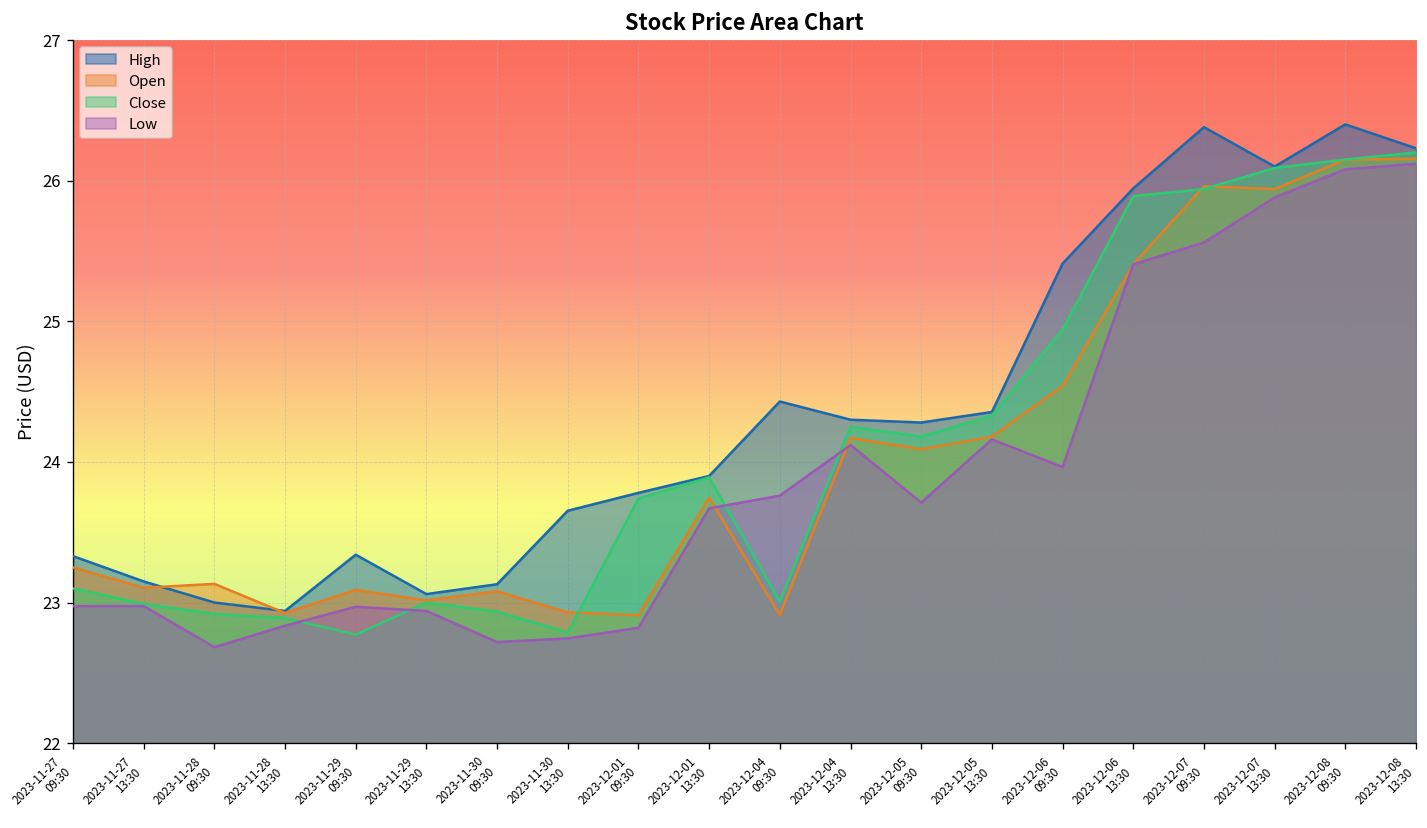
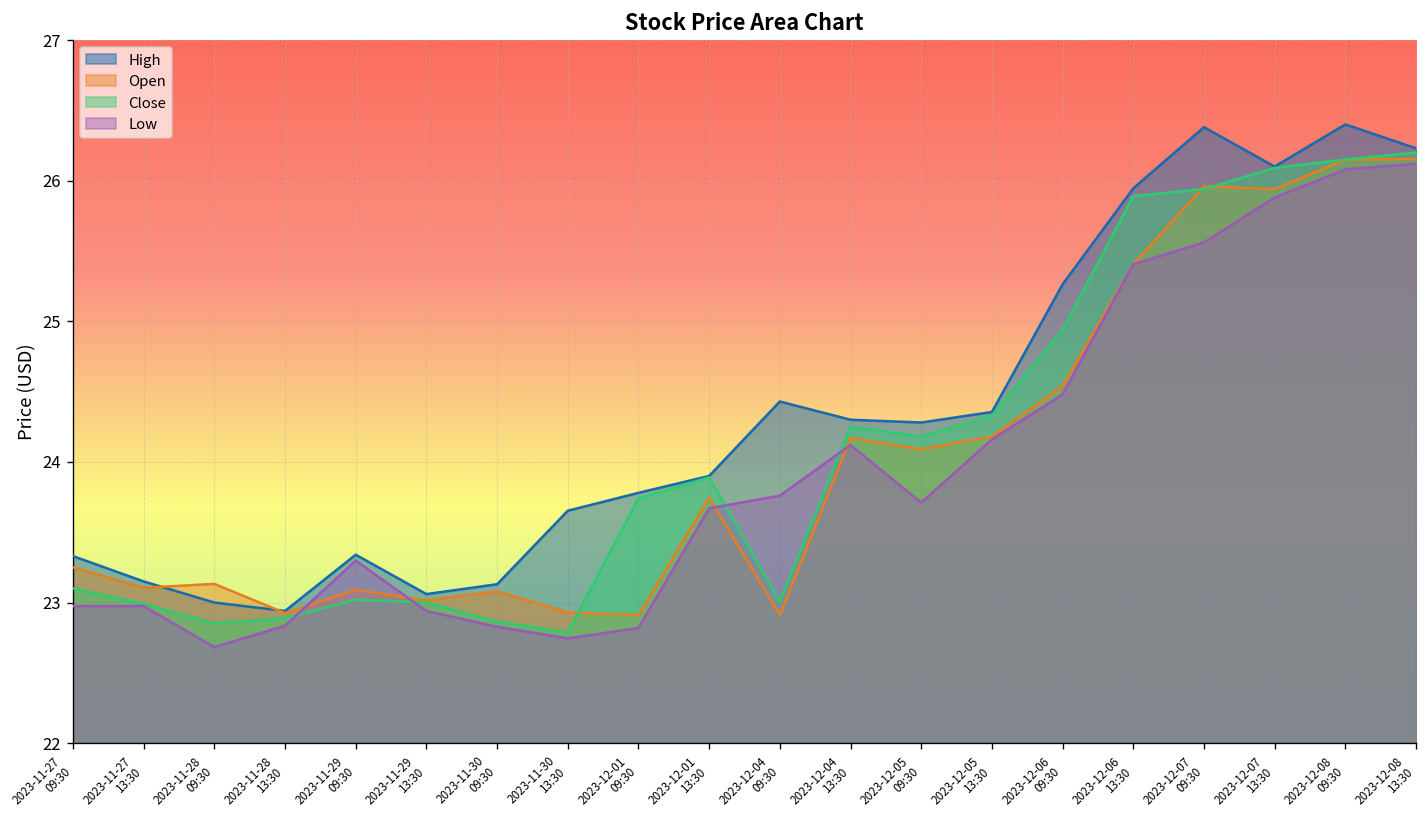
  {
    "High": {
      "2023-11-27 09:30": 23.33,
      "2023-11-27 13:30": 23.15,
      "2023-11-28 09:30": 23.00,
      "2023-11-29 09:30": 23.34,
      "2023-11-29 13:30": 23.06,
      "2023-11-30 09:30": 23.13,
      "2023-11-30 13:30": 23.65,
      "2023-12-01 09:30": 23.78,
      "2023-12-04 09:30": 24.43,
      "2023-12-04 13:30": 24.30,
      "2023-12-05 09:30": 24.28,
      "2023-12-05 13:30": 24.35,
-     "2023-12-06 09:30": 25.41,
+     "2023-12-06 09:30": 25.26,
      "2023-12-06 13:30": 25.94,
      "2023-12-07 09:30": 26.38,
      "2023-12-08 09:30": 26.40,
      "2023-12-08 13:30": 26.23
    },
    "Open": {
      "2023-11-27 09:30": 23.25,
      "2023-11-27 13:30": 23.10,
      "2023-11-28 09:30": 23.13,
      "2023-11-29 09:30": 23.09,
      "2023-11-30 09:30": 23.08,
      "2023-11-30 13:30": 22.93,
      "2023-12-01 09:30": 22.91,
      "2023-12-01 13:30": 23.75,
      "2023-12-04 09:30": 22.91,
      "2023-12-04 13:30": 24.17,
      "2023-12-05 09:30": 24.09,
      "2023-12-06 09:30": 24.54,
      "2023-12-07 13:30": 25.94,
      "2023-12-08 13:30": 26.16
    },
    "Close": {
      "2023-11-27 09:30": 23.10,
-     "2023-11-28 09:30": 22.92,
+     "2023-11-28 09:30": 22.85,
      "2023-11-28 13:30": 22.89,
-     "2023-11-29 09:30": 22.77,
-     "2023-11-30 09:30": 22.93,
+     "2023-11-29 09:30": 23.02,
+     "2023-11-30 09:30": 22.86,
      "2023-11-30 13:30": 22.79,
      "2023-12-01 09:30": 23.74,
      "2023-12-04 09:30": 23.01,
      "2023-12-04 13:30": 24.25,
      "2023-12-05 09:30": 24.18,
      "2023-12-05 13:30": 24.33,
      "2023-12-06 09:30": 24.94,
      "2023-12-06 13:30": 25.89,
      "2023-12-08 13:30": 26.20
    },
    "Low": {
      "2023-11-27 09:30": 22.97,
      "2023-11-28 09:30": 22.68,
      "2023-11-28 13:30": 22.83,
-     "2023-11-29 09:30": 22.97,
+     "2023-11-29 09:30": 23.30,
      "2023-11-29 13:30": 22.94,
-     "2023-11-30 09:30": 22.72,
+     "2023-11-30 09:30": 22.83,
      "2023-11-30 13:30": 22.75,
      "2023-12-01 09:30": 22.82,
      "2023-12-01 13:30": 23.67,
      "2023-12-04 09:30": 23.76,
      "2023-12-04 13:30": 24.12,
      "2023-12-05 09:30": 23.71,
-     "2023-12-06 09:30": 23.96,
+     "2023-12-06 09:30": 24.48,
      "2023-12-07 09:30": 25.56,
      "2023-12-07 13:30": 25.88,
      "2023-12-08 09:30": 26.08,
      "2023-12-08 13:30": 26.12
    }
  }
